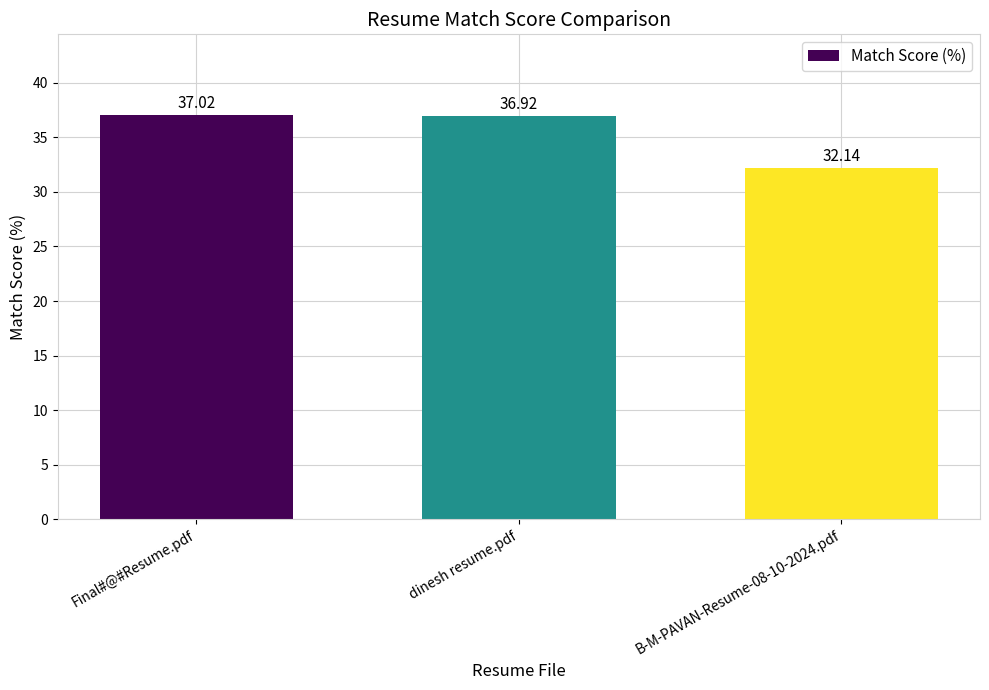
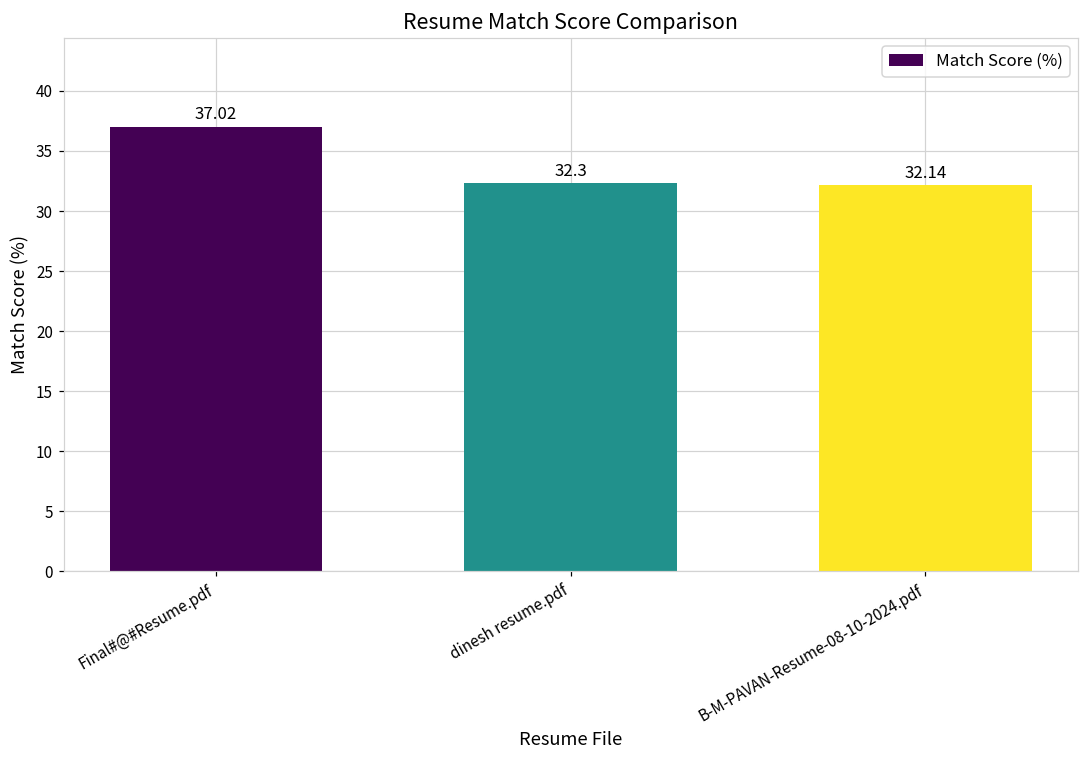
  {
    "Final#@#Resume.pdf": 37.02,
-   "dinesh resume.pdf": 36.92,
+   "dinesh resume.pdf": 32.3,
    "B-M-PAVAN-Resume-08-10-2024.pdf": 32.14
  }
